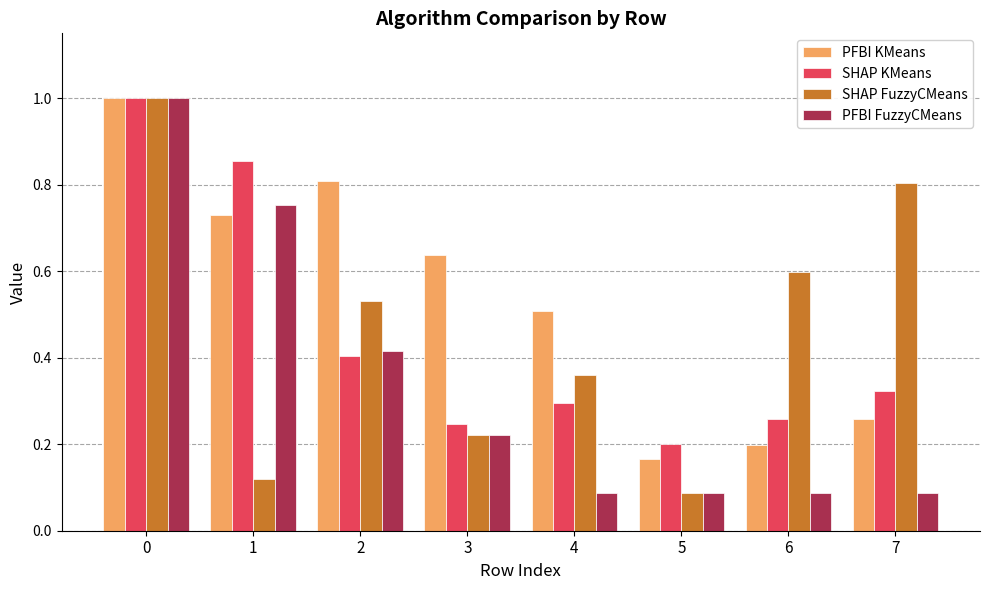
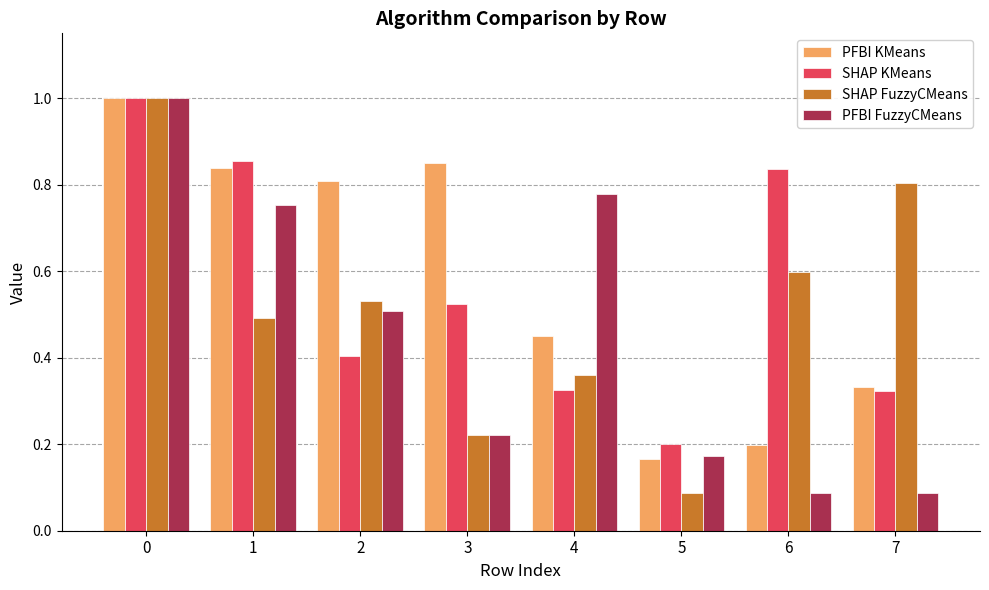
  {
    "PFBI KMeans": {
      "0": 1.00,
-     "1": 0.73,
+     "1": 0.84,
      "2": 0.81,
-     "3": 0.64,
-     "4": 0.51,
+     "3": 0.85,
+     "4": 0.45,
      "5": 0.17,
      "6": 0.20,
-     "7": 0.26
+     "7": 0.33
    },
    "SHAP KMeans": {
      "0": 1.00,
      "1": 0.85,
      "2": 0.40,
-     "3": 0.25,
-     "4": 0.30,
+     "3": 0.52,
+     "4": 0.32,
      "5": 0.20,
-     "6": 0.26,
+     "6": 0.84,
      "7": 0.32
    },
    "SHAP FuzzyCMeans": {
      "0": 1.00,
-     "1": 0.12,
+     "1": 0.49,
      "2": 0.53,
      "3": 0.22,
      "4": 0.36,
      "5": 0.09,
      "6": 0.60,
      "7": 0.80
    },
    "PFBI FuzzyCMeans": {
      "0": 1.00,
      "1": 0.75,
-     "2": 0.42,
+     "2": 0.51,
      "3": 0.22,
-     "4": 0.09,
-     "5": 0.09,
+     "4": 0.78,
+     "5": 0.17,
      "6": 0.09,
      "7": 0.09
    }
  }
